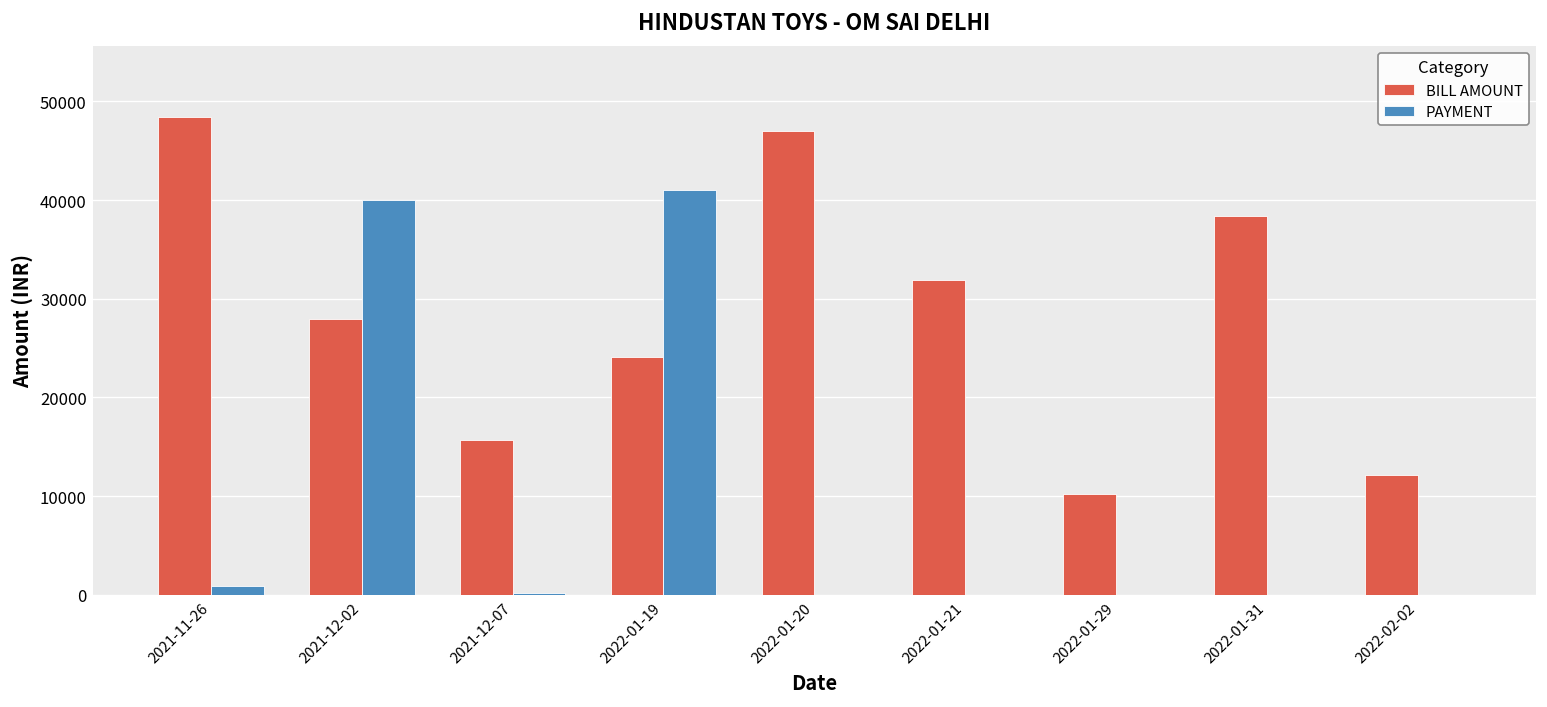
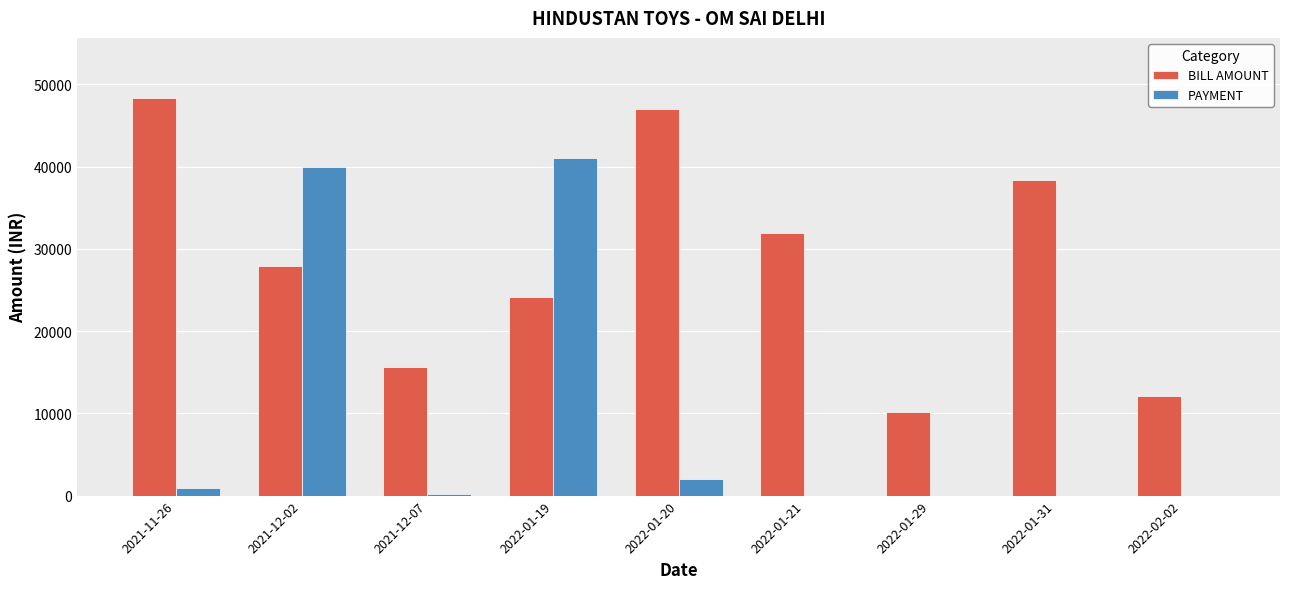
  {
    "BILL AMOUNT": {
      "2021-11-26": 48000,
      "2021-12-02": 28000,
      "2021-12-07": 16000,
      "2022-01-19": 24000,
      "2022-01-20": 47000,
      "2022-01-21": 32000,
      "2022-01-29": 10000,
      "2022-01-31": 38000,
      "2022-02-02": 12000
    },
    "PAYMENT": {
      "2021-11-26": 1000,
      "2021-12-02": 40000,
      "2022-01-19": 41000,
-     "2022-01-20": 0,
+     "2022-01-20": 2000,
      "2022-01-21": 0,
      "2022-01-29": 0,
      "2022-01-31": 0,
      "2022-02-02": 0
    }
  }
